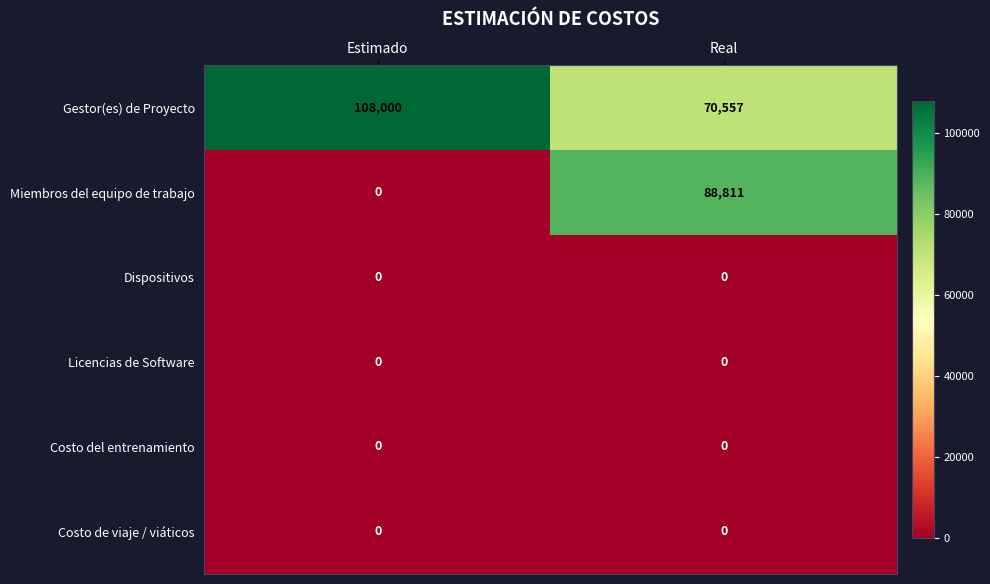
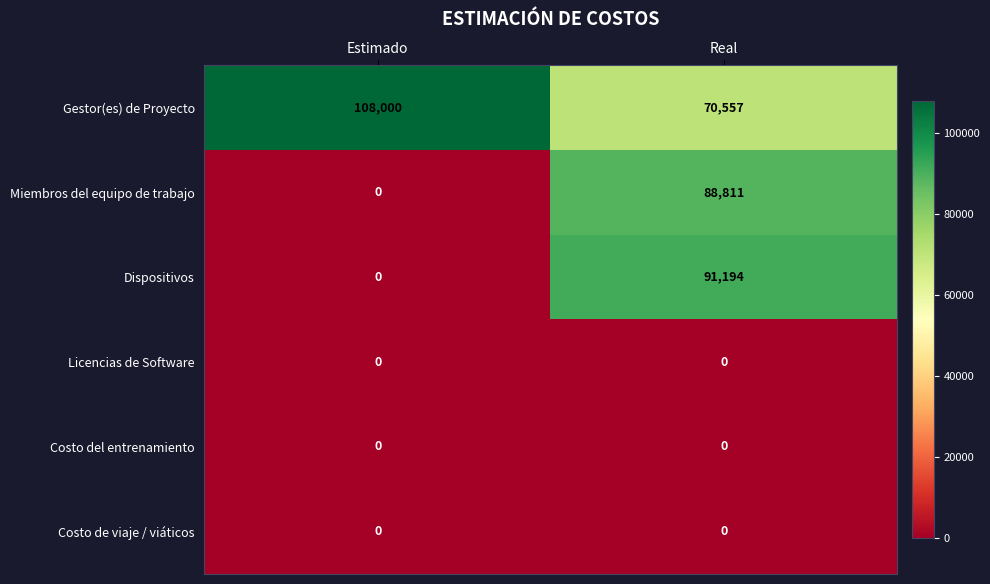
  {
    "Gestor(es) de Proyecto": {
      "Estimado": "108,000",
      "Real": "70,557"
    },
    "Miembros del equipo de trabajo": {
      "Estimado": "0",
      "Real": "88,811"
    },
    "Dispositivos": {
      "Estimado": "0",
-     "Real": "0"
+     "Real": "91,194"
    },
    "Licencias de Software": {
      "Estimado": "0",
      "Real": "0"
    },
    "Costo del entrenamiento": {
      "Estimado": "0",
      "Real": "0"
    },
    "Costo de viaje / viáticos": {
      "Estimado": "0",
      "Real": "0"
    }
  }
